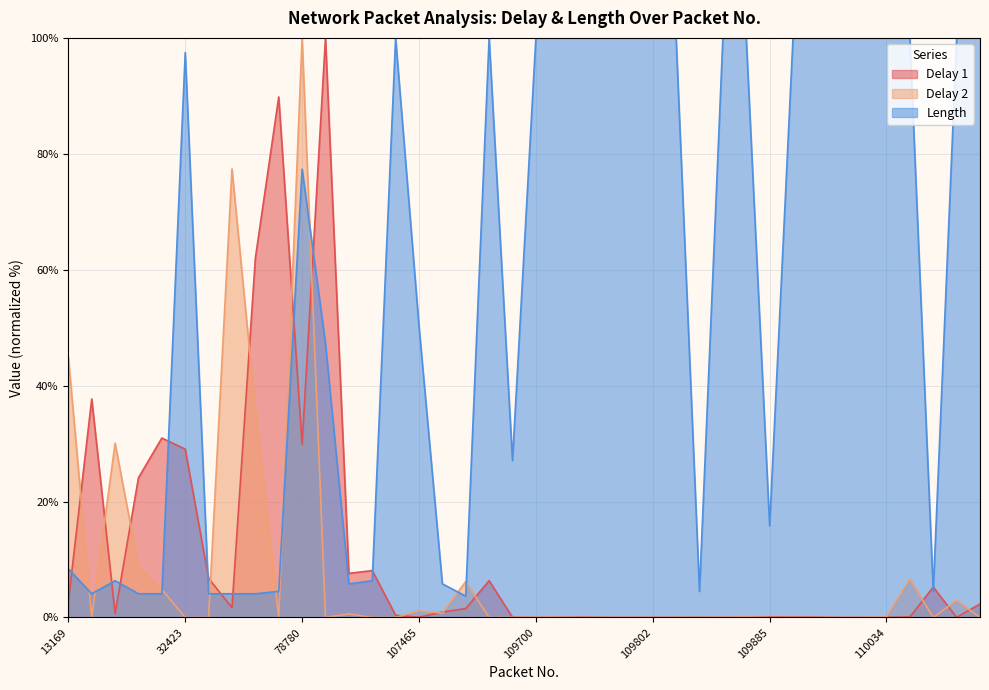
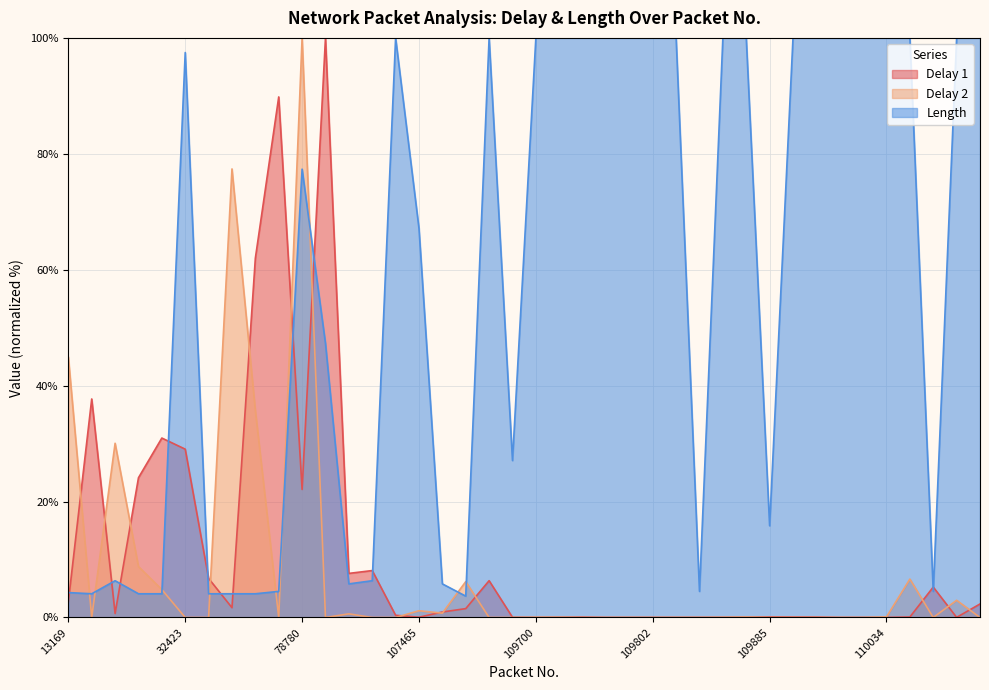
  {
    "Delay 1": {
      "13169": "3%",
      "32423": "29%",
-     "78780": "30%",
+     "78780": "22%",
      "107465": "0%"
    },
    "Delay 2": {
      "13169": "45%",
      "32423": "0%",
      "78780": "100%",
      "107465": "1%"
    },
    "Length": {
-     "13169": "8%",
+     "13169": "4%",
      "32423": "97%",
      "78780": "77%",
-     "107465": "50%",
+     "107465": "67%",
      "109700": "100%",
      "109802": "100%",
      "109885": "16%",
      "110034": "100%"
    }
  }
